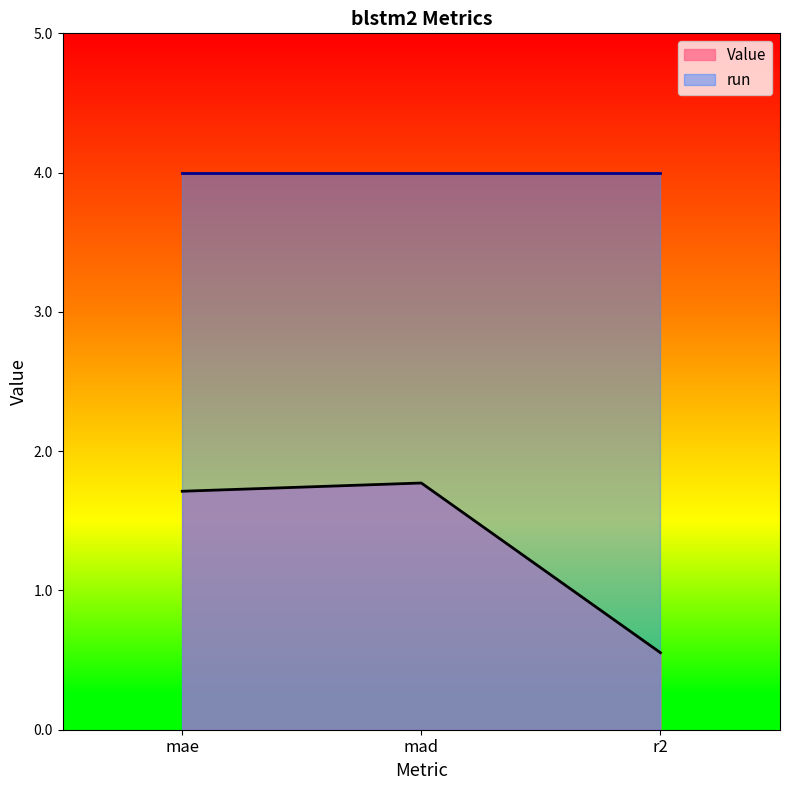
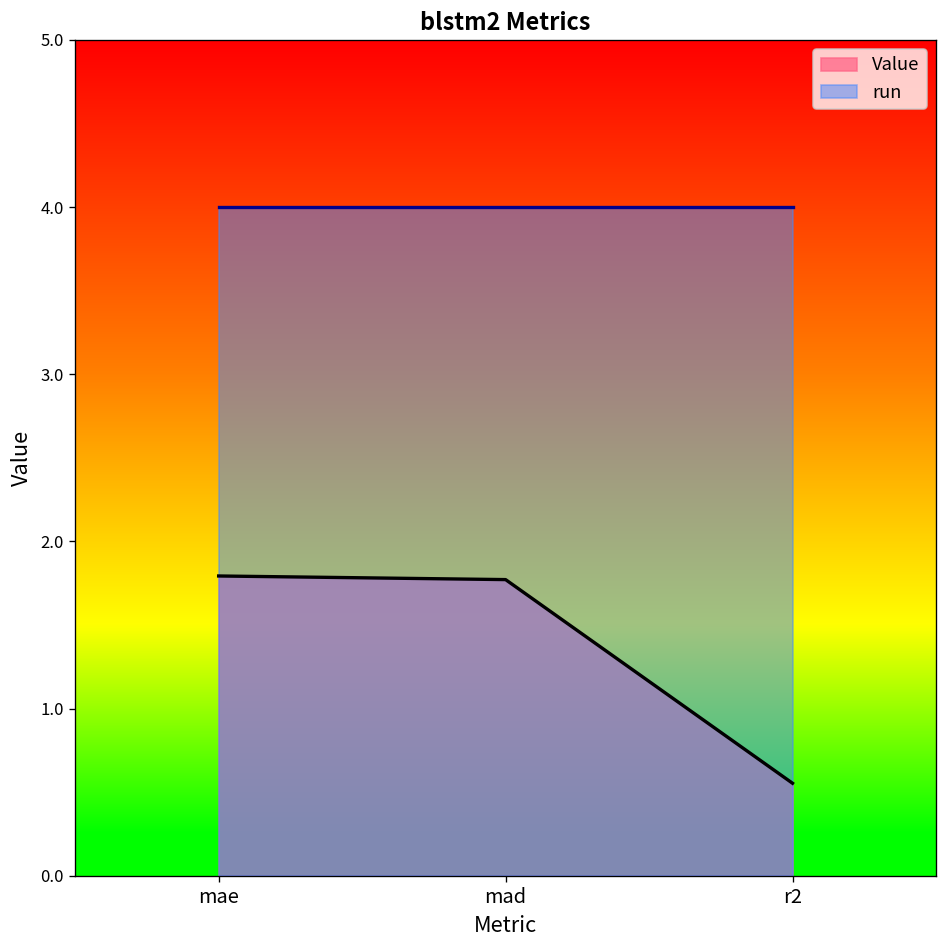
  {
    "Value": {
-     "mae": 1.71,
+     "mae": 1.79,
      "mad": 1.77,
      "r2": 0.55
    },
    "run": {
      "mae": 4.00,
      "mad": 4.00,
      "r2": 4.00
    }
  }
